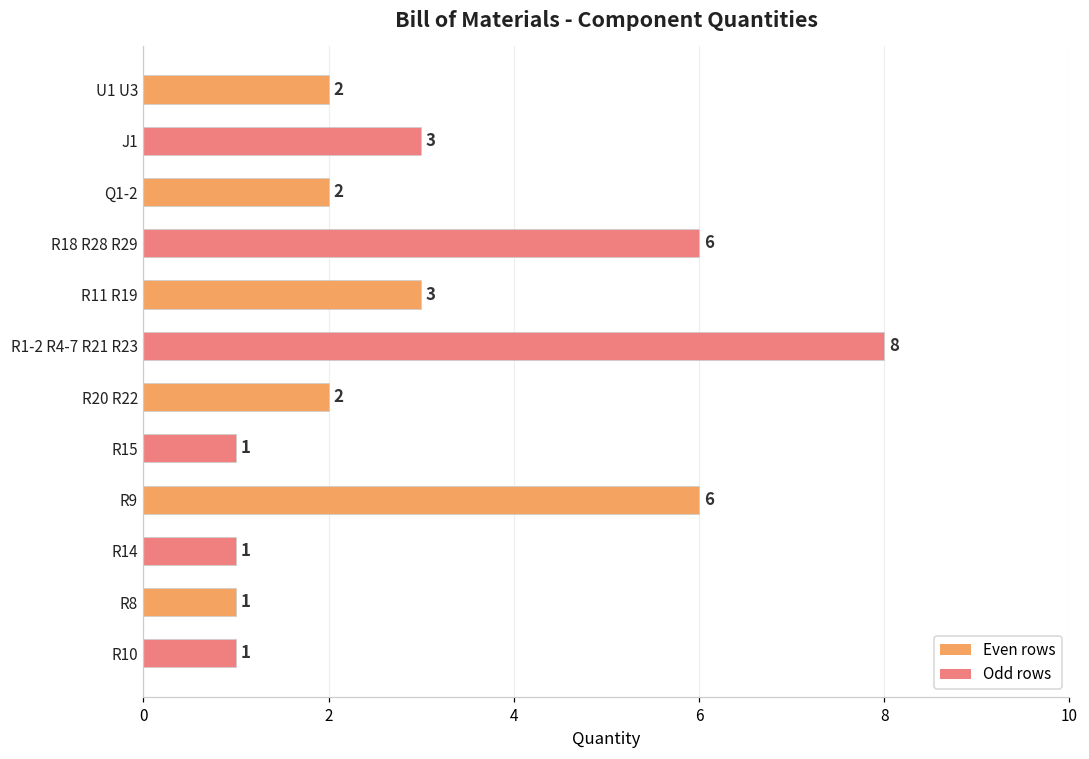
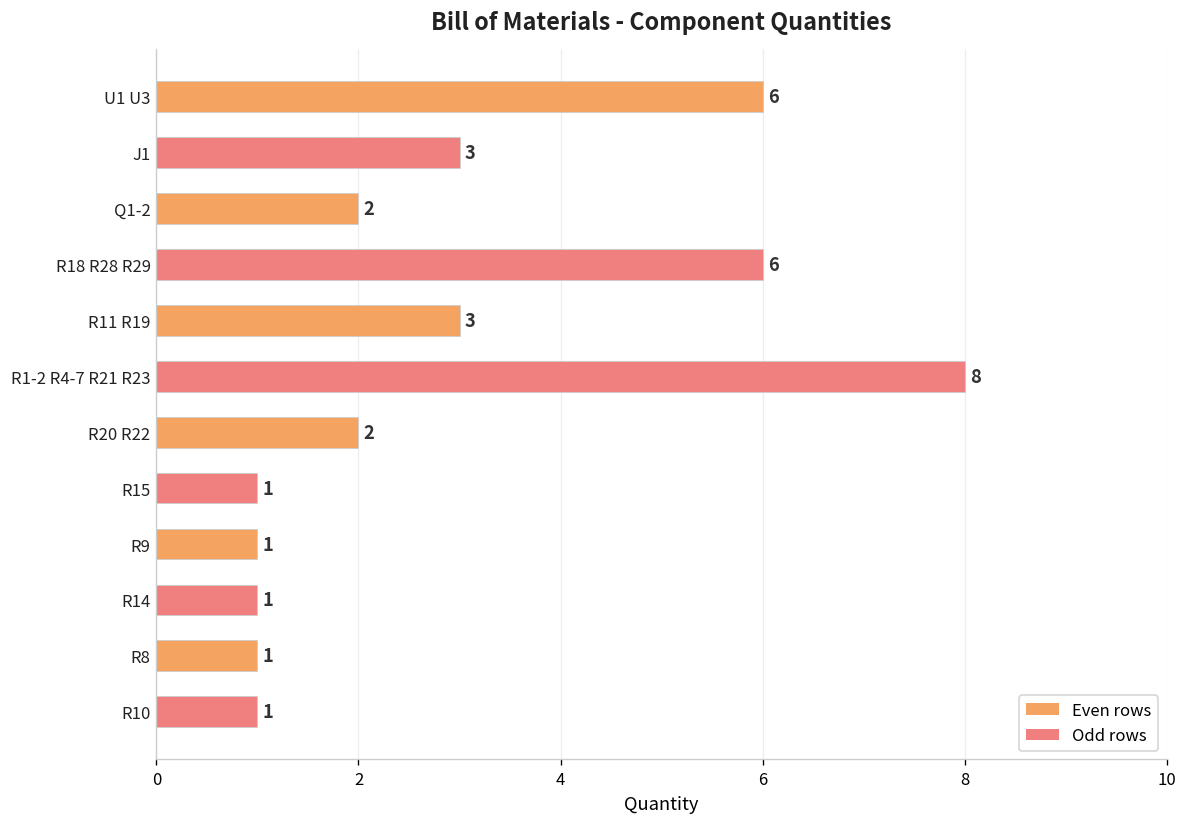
  {
-   "U1 U3": 2,
+   "U1 U3": 6,
    "J1": 3,
    "Q1-2": 2,
    "R18 R28 R29": 6,
    "R11 R19": 3,
    "R1-2 R4-7 R21 R23": 8,
    "R20 R22": 2,
    "R15": 1,
-   "R9": 6,
+   "R9": 1,
    "R14": 1,
    "R8": 1,
    "R10": 1
  }
